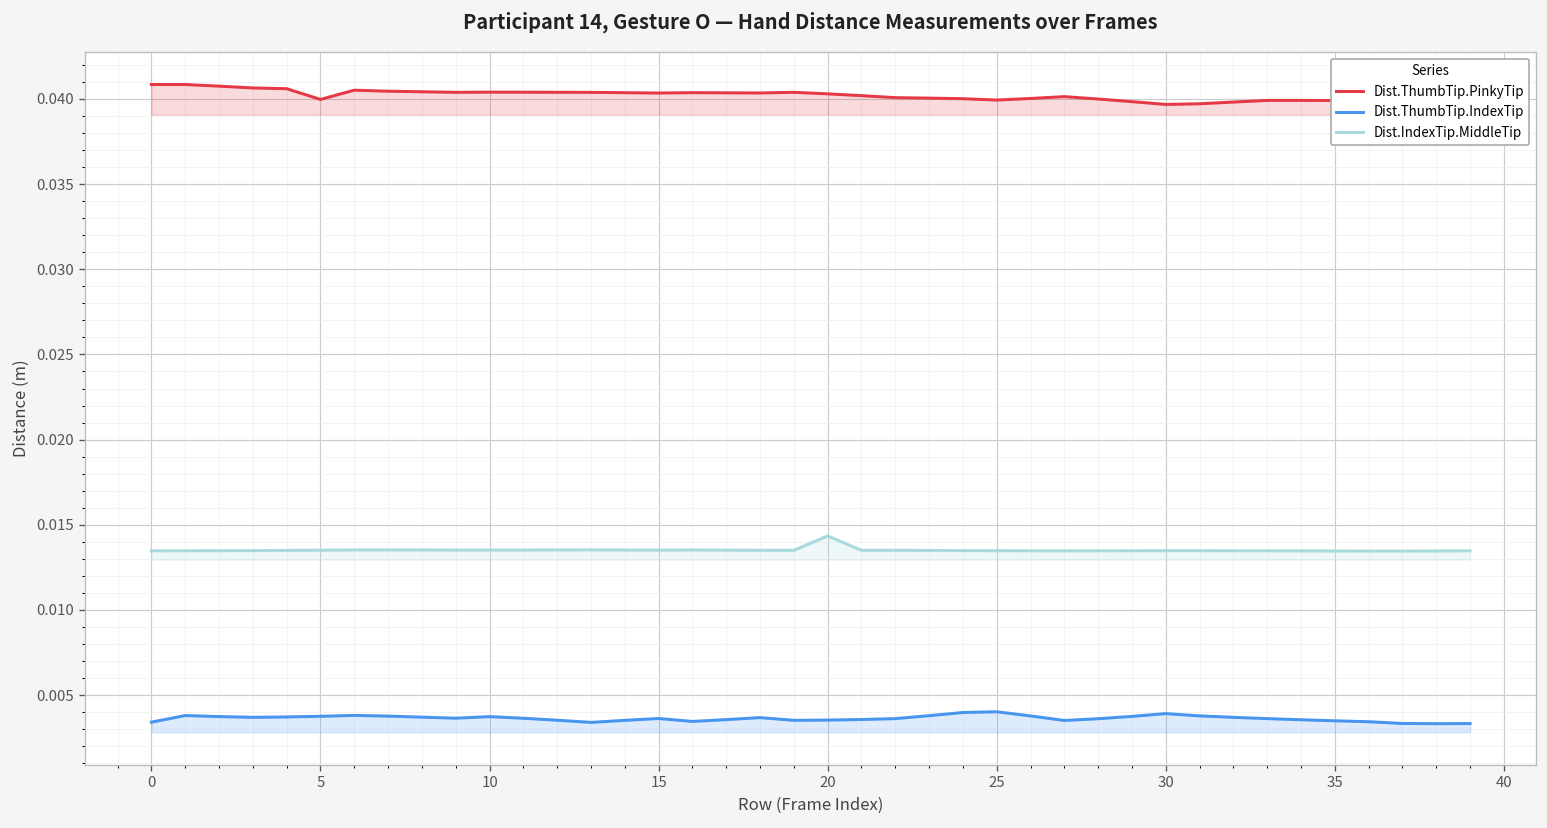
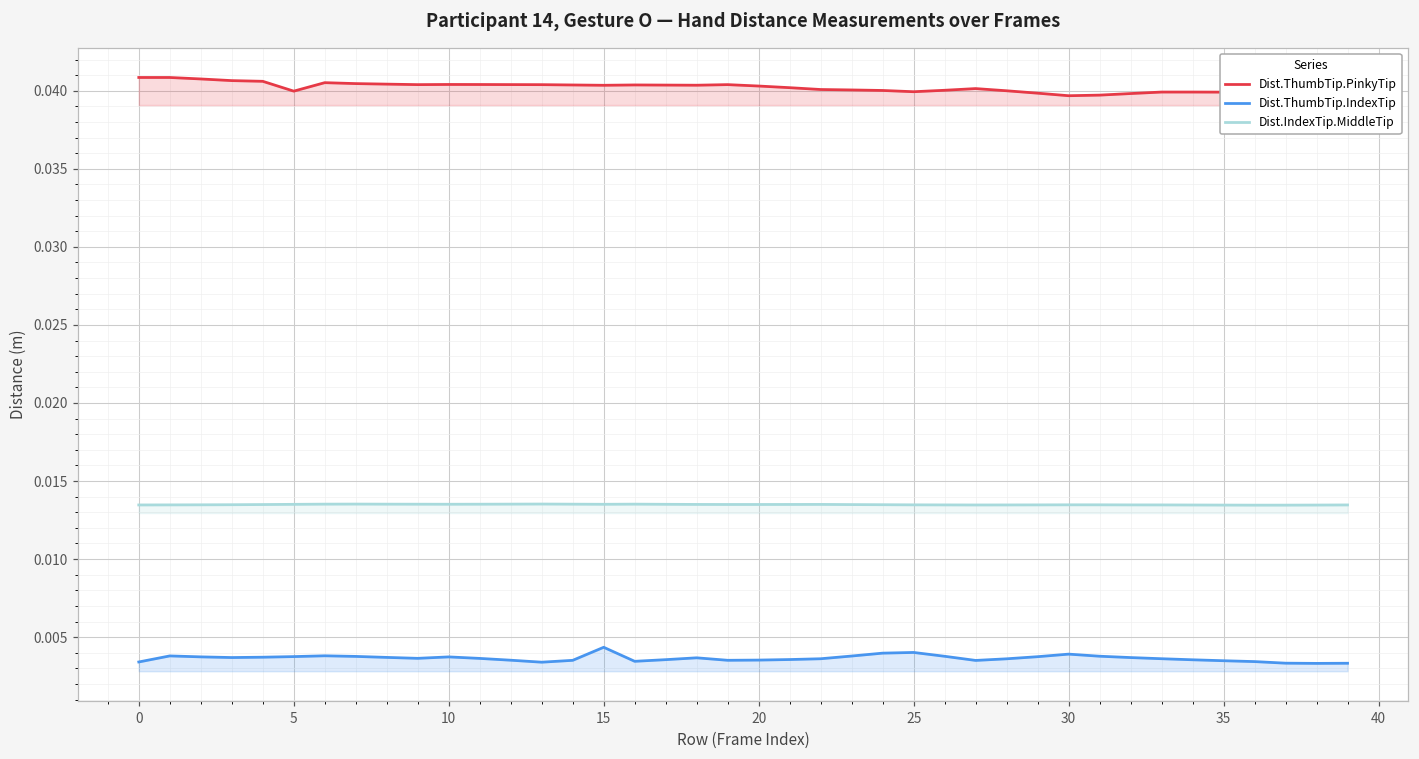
  {
    "Dist.ThumbTip.PinkyTip": {
      "0": 0.0408,
      "5": 0.0400,
      "10": 0.0404,
      "15": 0.0403,
      "20": 0.0403,
      "25": 0.0399,
      "30": 0.0397
    },
    "Dist.ThumbTip.IndexTip": {
      "0": 0.0034,
      "5": 0.0038,
      "10": 0.0037,
-     "15": 0.0036,
+     "15": 0.0044,
      "20": 0.0035,
      "25": 0.0040,
      "30": 0.0039,
      "35": 0.0035
    },
    "Dist.IndexTip.MiddleTip": {
      "0": 0.0135,
      "5": 0.0135,
      "10": 0.0135,
      "15": 0.0135,
-     "20": 0.0143,
+     "20": 0.0135,
      "25": 0.0135,
      "30": 0.0135,
      "35": 0.0135
    }
  }
